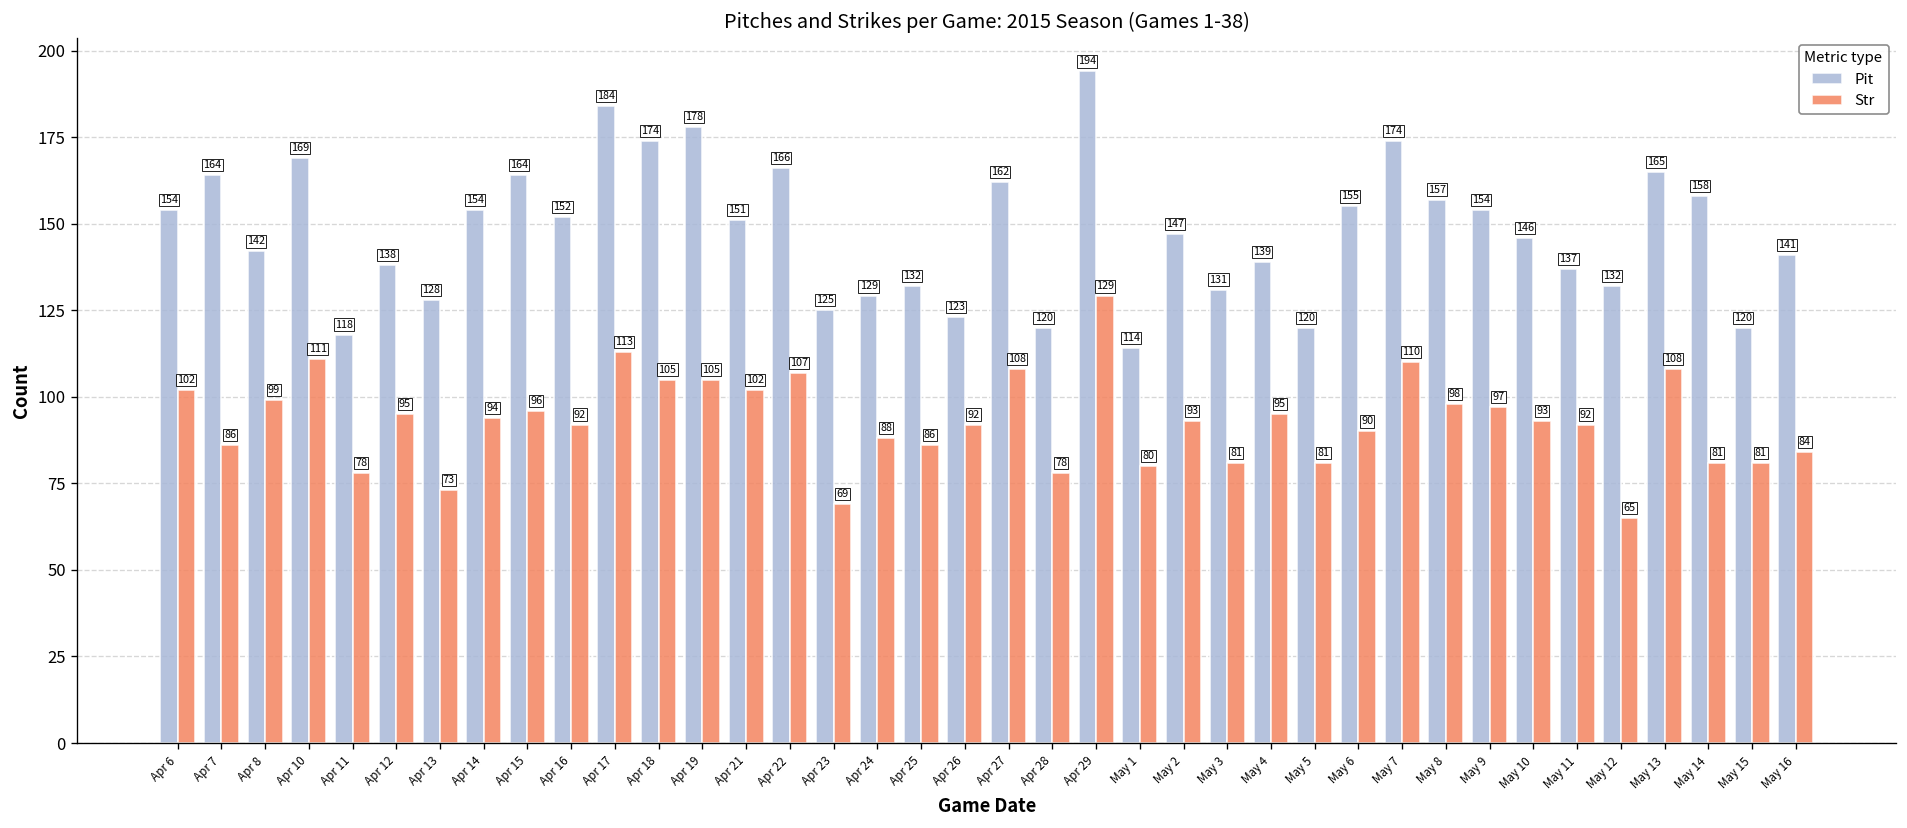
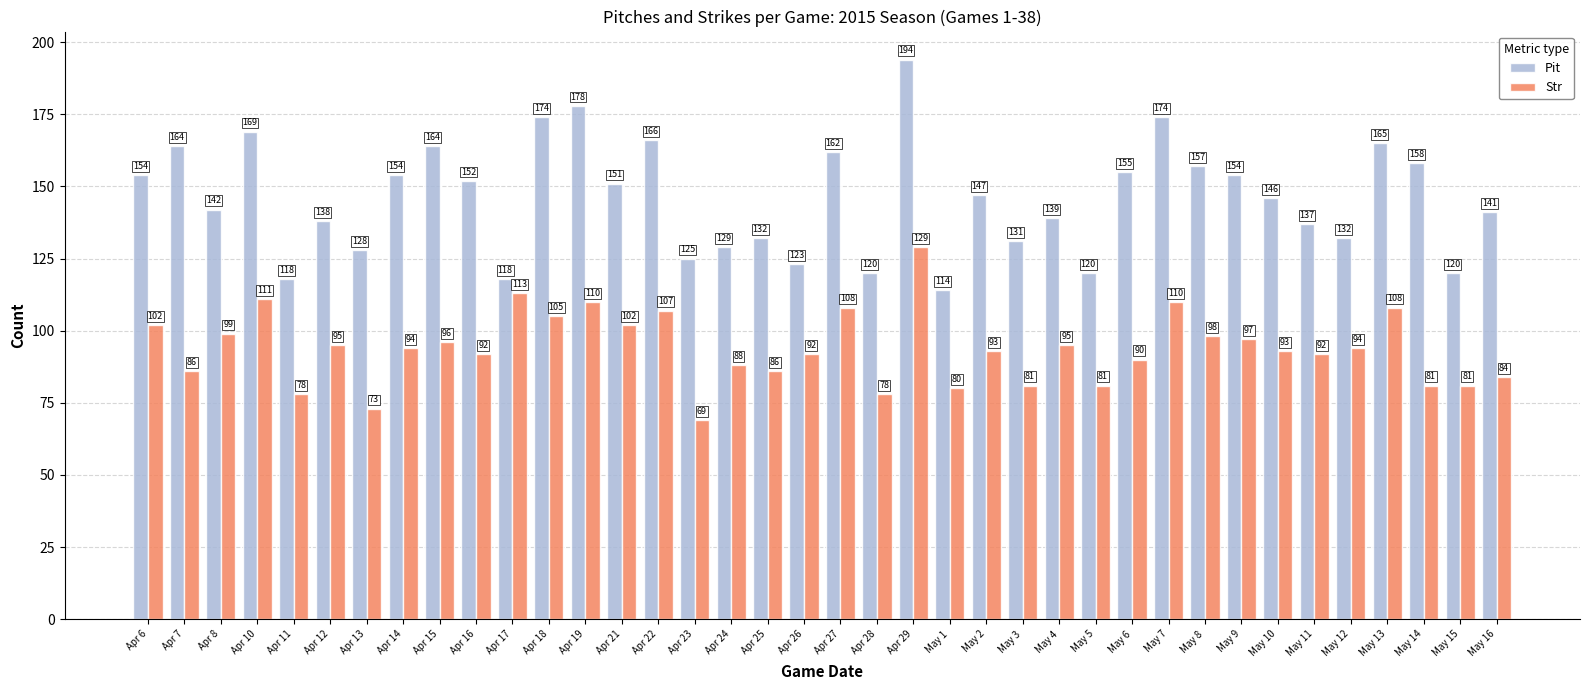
  {
    "Pit": {
-     "Apr 17": 184
+     "Apr 17": 118
    },
    "Str": {
-     "Apr 19": 105,
-     "May 12": 65
+     "Apr 19": 110,
+     "May 12": 94
    }
  }
